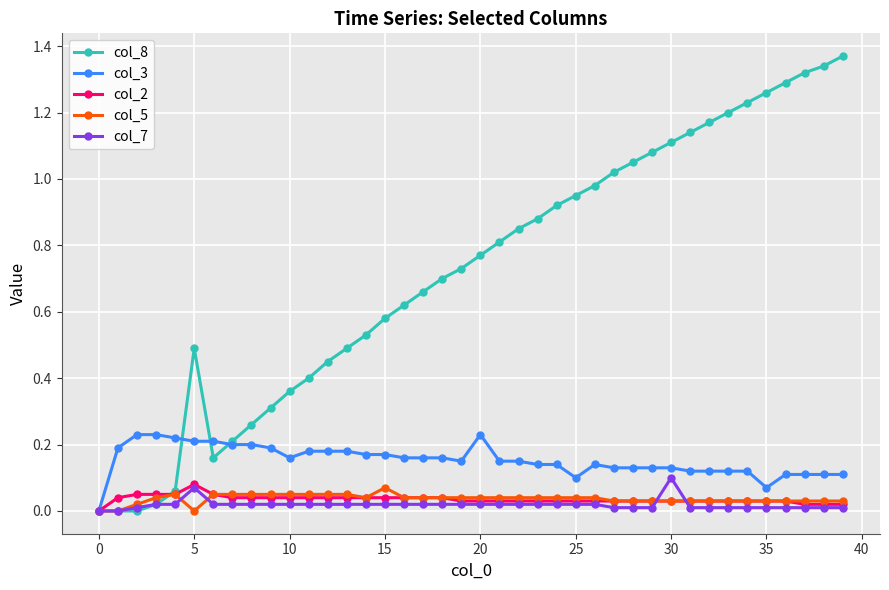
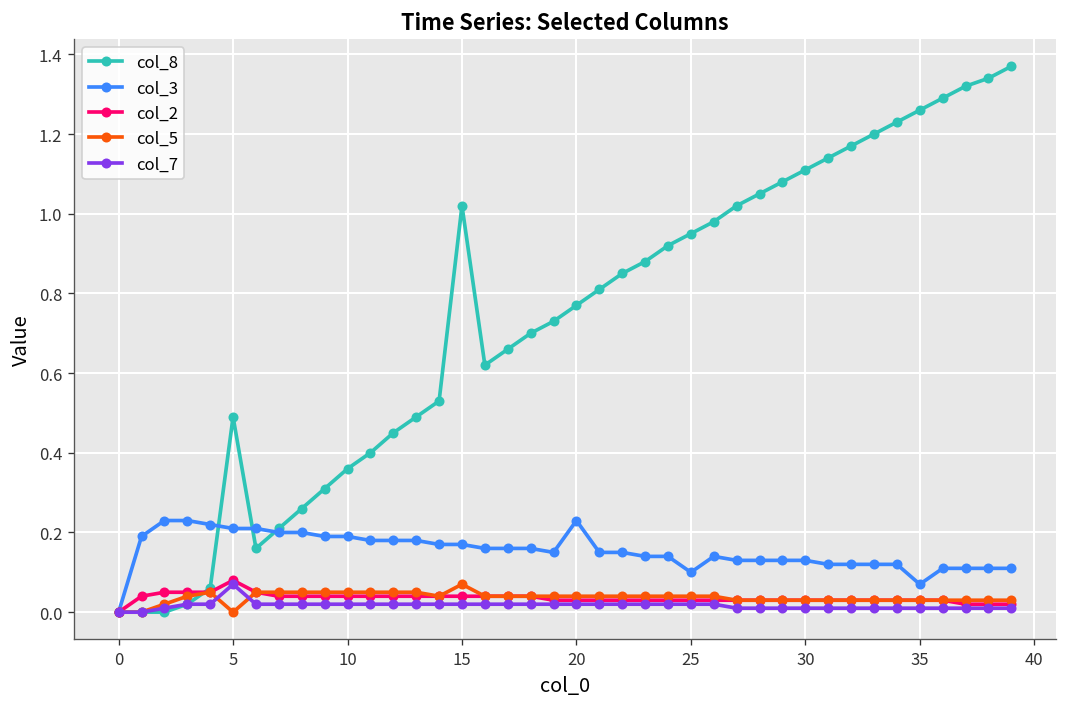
  {
    "col_8": {
      "5": 0.49,
      "10": 0.36,
-     "15": 0.58,
+     "15": 1.02,
      "20": 0.77,
      "25": 0.95,
      "30": 1.11,
      "35": 1.26
    },
    "col_3": {
      "5": 0.21,
-     "10": 0.16,
+     "10": 0.19,
      "15": 0.17,
      "20": 0.23,
      "25": 0.10,
      "30": 0.13,
      "35": 0.07
    },
    "col_2": {
      "5": 0.08,
      "10": 0.04,
      "15": 0.04,
      "20": 0.03,
      "25": 0.03
    },
    "col_5": {
      "5": 0.00,
      "10": 0.05,
      "15": 0.07,
      "20": 0.04,
      "25": 0.04
    },
    "col_7": {
      "5": 0.07,
      "10": 0.02,
      "15": 0.02,
      "20": 0.02,
      "25": 0.02,
-     "30": 0.10,
+     "30": 0.01,
      "35": 0.01
    }
  }
